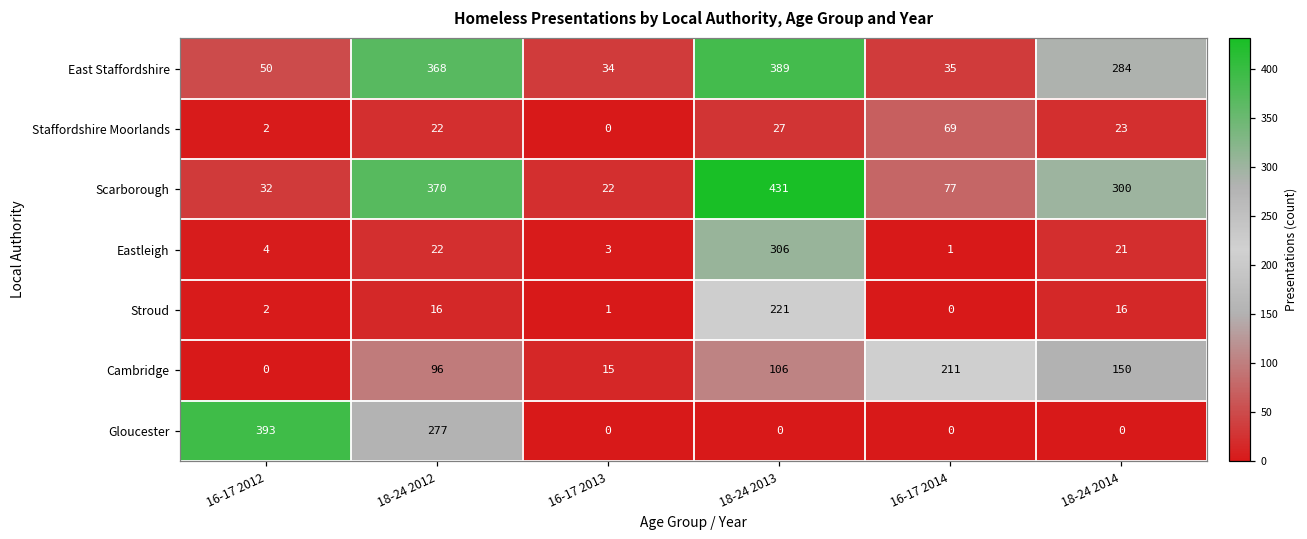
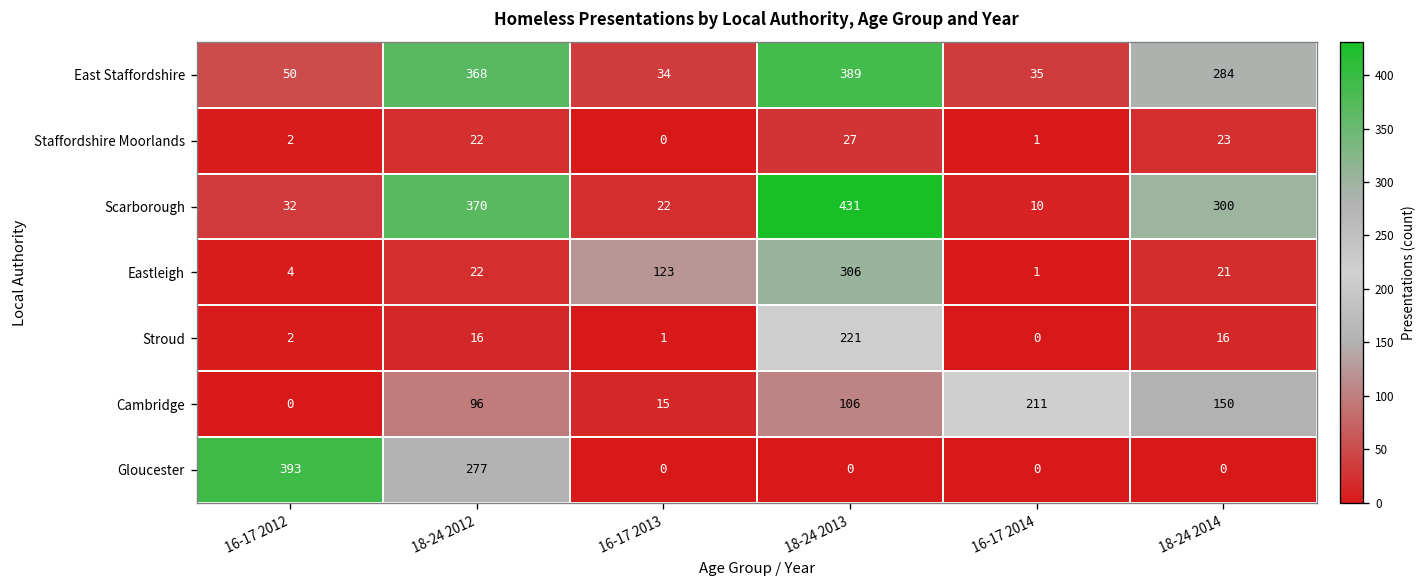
  {
    "East Staffordshire": {
      "16-17 2012": 50,
      "18-24 2012": 368,
      "16-17 2013": 34,
      "18-24 2013": 389,
      "16-17 2014": 35,
      "18-24 2014": 284
    },
    "Staffordshire Moorlands": {
      "16-17 2012": 2,
      "18-24 2012": 22,
      "16-17 2013": 0,
      "18-24 2013": 27,
-     "16-17 2014": 69,
+     "16-17 2014": 1,
      "18-24 2014": 23
    },
    "Scarborough": {
      "16-17 2012": 32,
      "18-24 2012": 370,
      "16-17 2013": 22,
      "18-24 2013": 431,
-     "16-17 2014": 77,
+     "16-17 2014": 10,
      "18-24 2014": 300
    },
    "Eastleigh": {
      "16-17 2012": 4,
      "18-24 2012": 22,
-     "16-17 2013": 3,
+     "16-17 2013": 123,
      "18-24 2013": 306,
      "16-17 2014": 1,
      "18-24 2014": 21
    },
    "Stroud": {
      "16-17 2012": 2,
      "18-24 2012": 16,
      "16-17 2013": 1,
      "18-24 2013": 221,
      "16-17 2014": 0,
      "18-24 2014": 16
    },
    "Cambridge": {
      "16-17 2012": 0,
      "18-24 2012": 96,
      "16-17 2013": 15,
      "18-24 2013": 106,
      "16-17 2014": 211,
      "18-24 2014": 150
    },
    "Gloucester": {
      "16-17 2012": 393,
      "18-24 2012": 277,
      "16-17 2013": 0,
      "18-24 2013": 0,
      "16-17 2014": 0,
      "18-24 2014": 0
    }
  }
